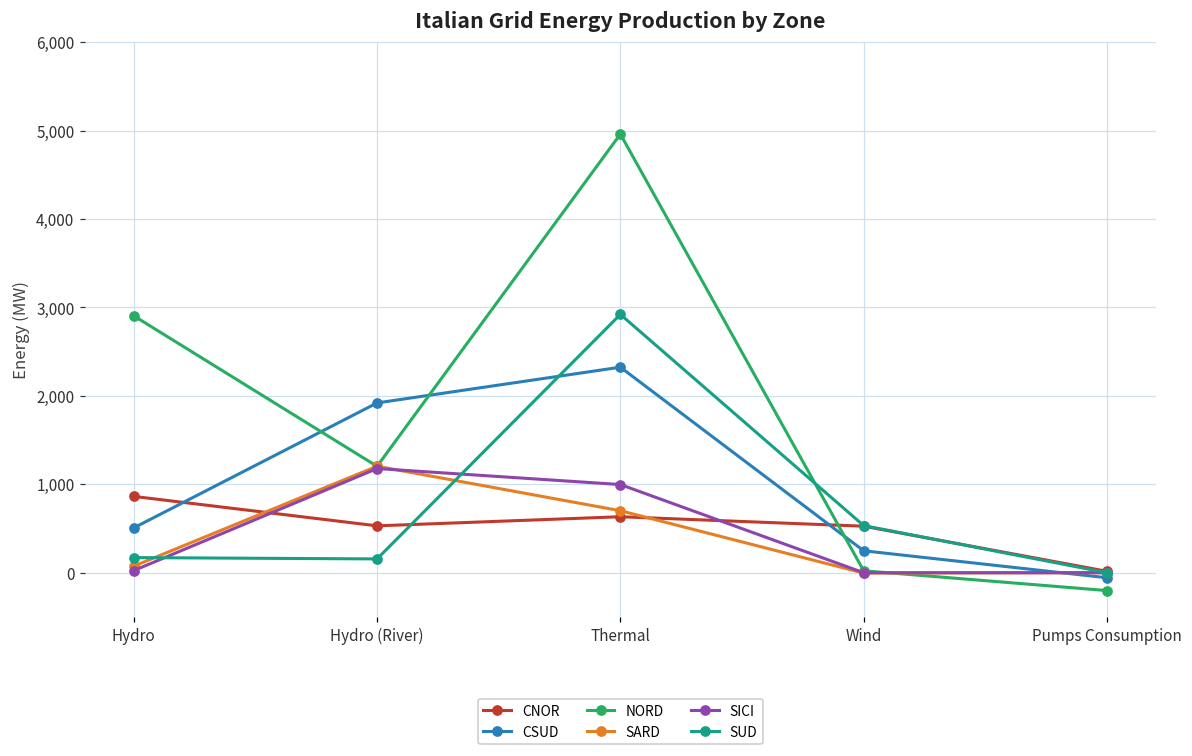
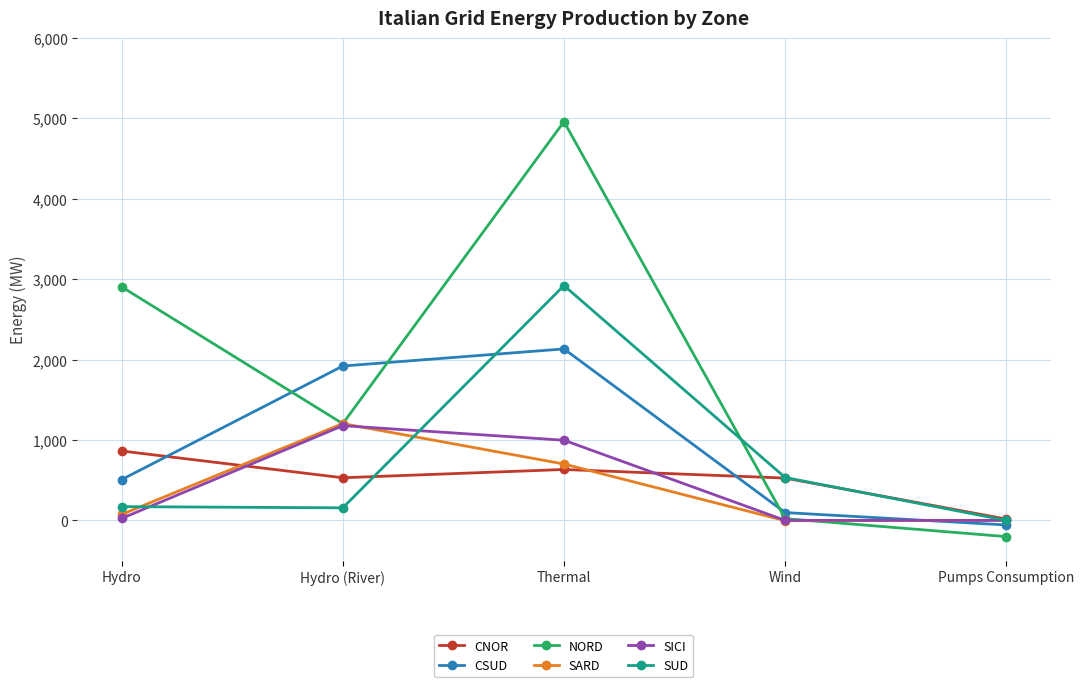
  {
    "CNOR": {
      "Hydro": "900",
      "Hydro (River)": "500",
      "Thermal": "600"
    },
    "CSUD": {
      "Hydro": "500",
      "Hydro (River)": "1,900",
-     "Thermal": "2,300",
-     "Wind": "200",
+     "Thermal": "2,100",
+     "Wind": "100",
      "Pumps Consumption": "-100"
    },
    "SARD": {
      "Hydro": "100",
      "Thermal": "700"
    },
    "SICI": {
      "Hydro": "0",
      "Thermal": "1,000"
    }
  }
